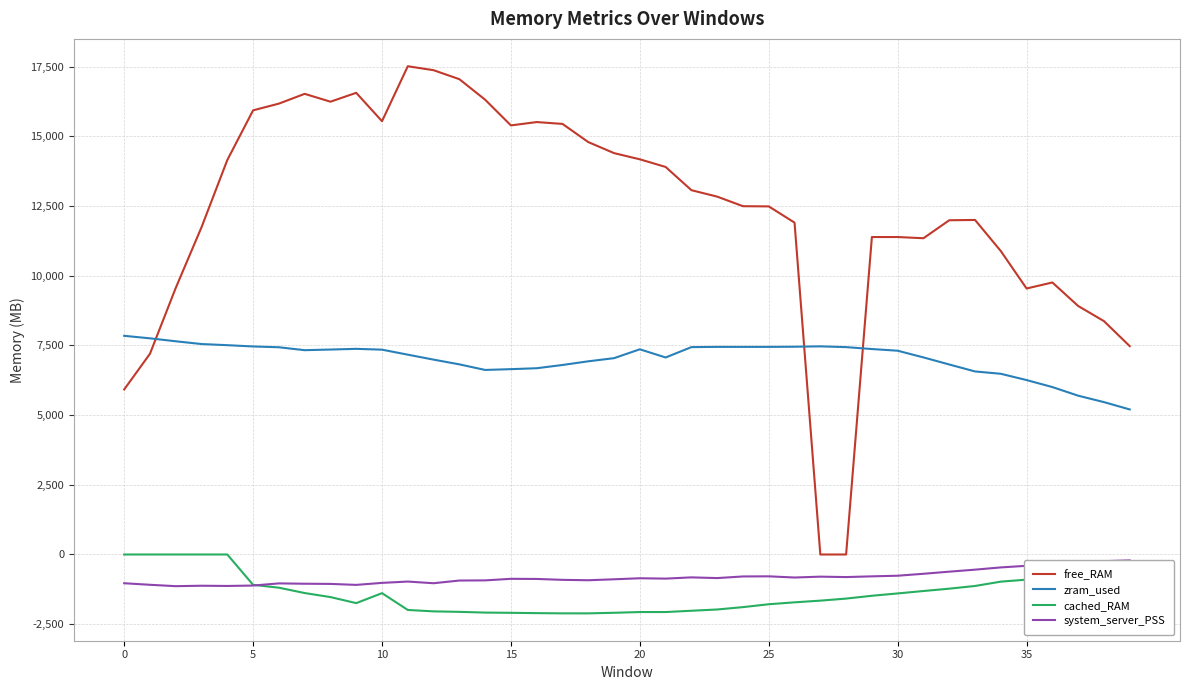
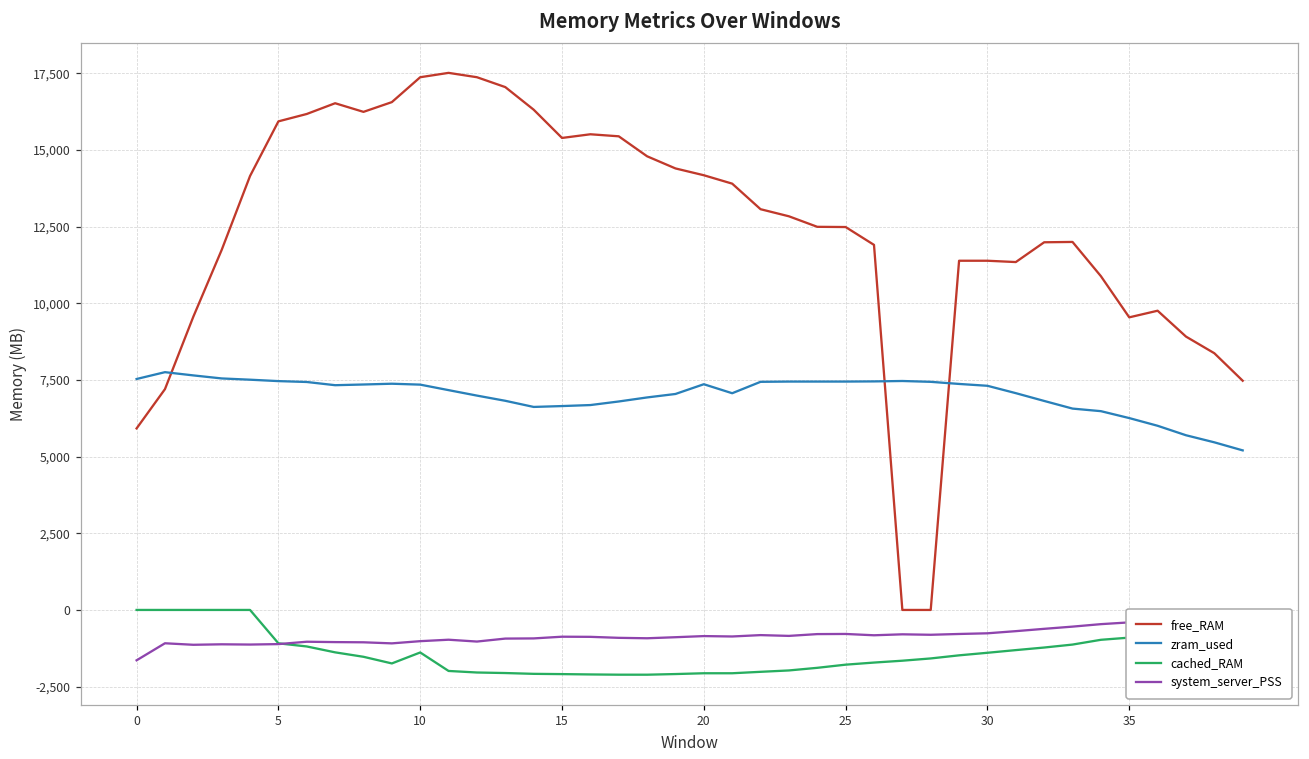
  {
    "free_RAM": {
      "0": "5,900",
      "5": "15,900",
-     "10": "15,500",
+     "10": "17,400",
      "15": "15,400",
      "20": "14,200",
      "25": "12,500",
      "30": "11,400",
      "35": "9,500"
    },
    "zram_used": {
-     "0": "7,800",
+     "0": "7,500",
      "5": "7,500",
      "10": "7,300",
      "15": "6,600",
      "20": "7,400",
      "25": "7,400",
      "30": "7,300",
      "35": "6,300"
    },
    "cached_RAM": {
      "0": "0",
      "10": "-1,400",
      "15": "-2,100",
      "20": "-2,100",
      "25": "-1,800",
      "30": "-1,400"
    },
    "system_server_PSS": {
-     "0": "-1,000",
+     "0": "-1,600",
      "10": "-1,000",
      "15": "-900",
      "20": "-900",
      "25": "-800",
      "30": "-800"
    }
  }
